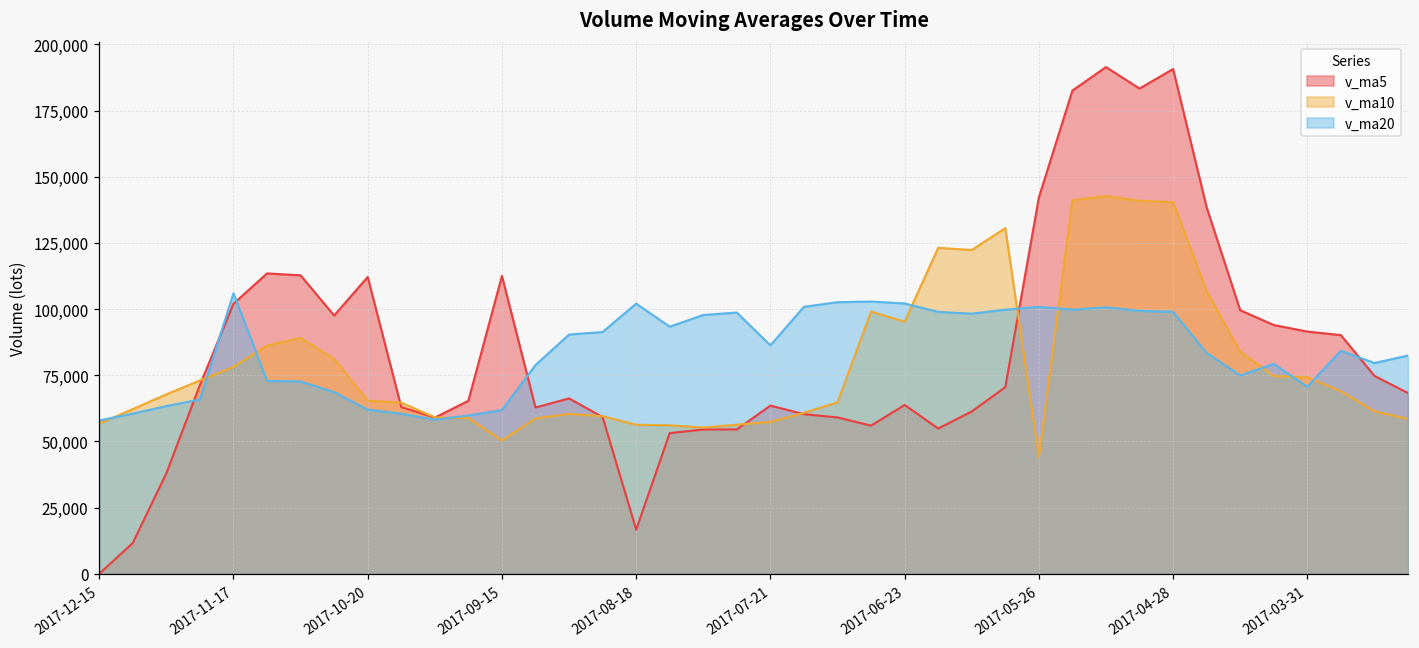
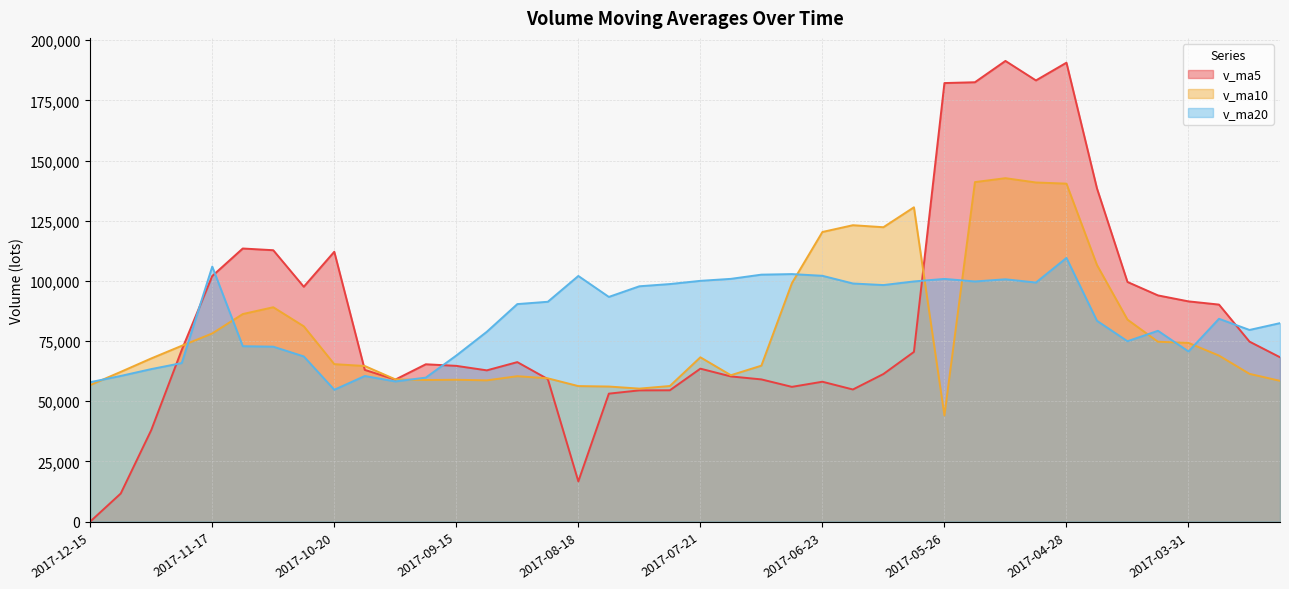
  {
    "v_ma5": {
      "2017-12-15": "0",
      "2017-11-17": "102,000",
      "2017-10-20": "112,000",
-     "2017-09-15": "113,000",
+     "2017-09-15": "65,000",
      "2017-08-18": "17,000",
      "2017-07-21": "64,000",
-     "2017-06-23": "64,000",
-     "2017-05-26": "142,000",
+     "2017-06-23": "58,000",
+     "2017-05-26": "182,000",
      "2017-04-28": "191,000",
      "2017-03-31": "92,000"
    },
    "v_ma10": {
      "2017-12-15": "57,000",
      "2017-11-17": "78,000",
      "2017-10-20": "65,000",
-     "2017-09-15": "50,000",
+     "2017-09-15": "59,000",
      "2017-08-18": "56,000",
-     "2017-07-21": "57,000",
-     "2017-06-23": "95,000",
+     "2017-07-21": "68,000",
+     "2017-06-23": "120,000",
      "2017-05-26": "44,000",
      "2017-04-28": "140,000",
      "2017-03-31": "74,000"
    },
    "v_ma20": {
      "2017-12-15": "58,000",
      "2017-11-17": "106,000",
-     "2017-10-20": "62,000",
-     "2017-09-15": "62,000",
+     "2017-10-20": "55,000",
+     "2017-09-15": "69,000",
      "2017-08-18": "102,000",
-     "2017-07-21": "86,000",
+     "2017-07-21": "100,000",
      "2017-06-23": "102,000",
      "2017-05-26": "101,000",
-     "2017-04-28": "99,000",
+     "2017-04-28": "110,000",
      "2017-03-31": "71,000"
    }
  }
